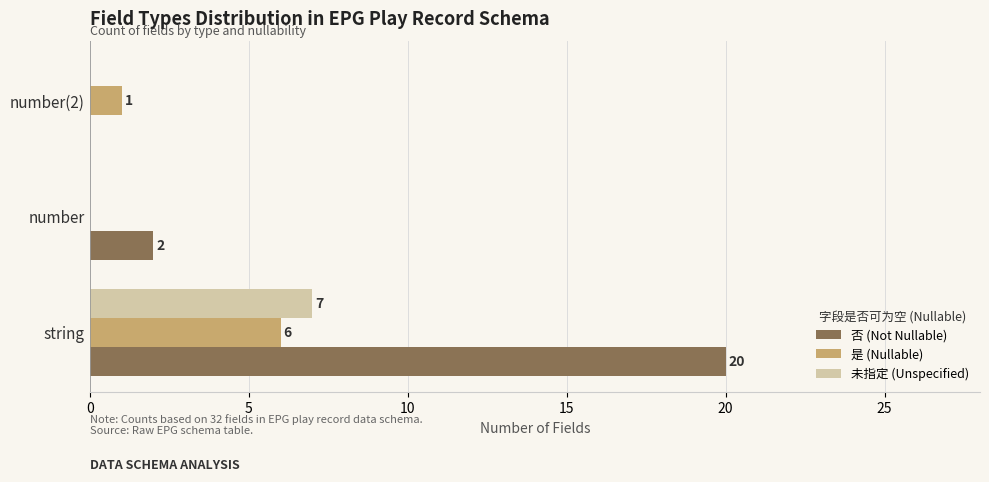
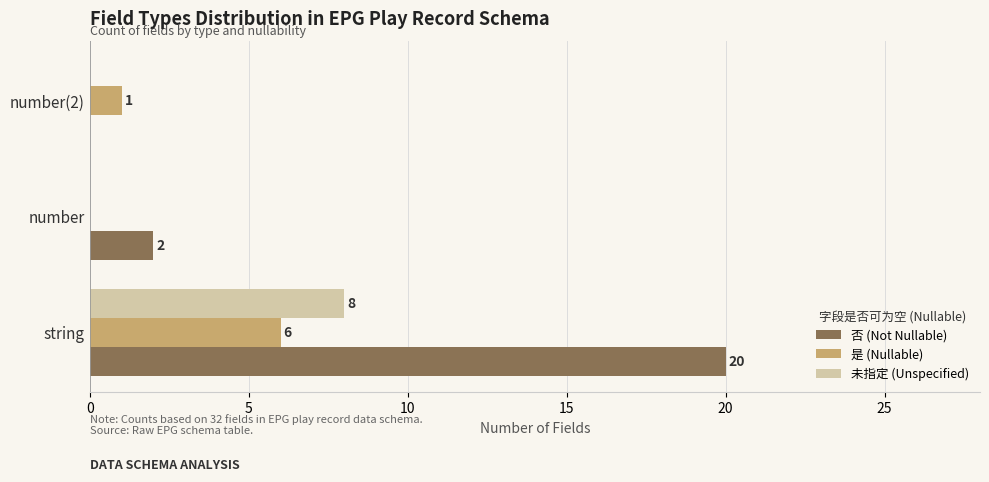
  {
    "否 (Not Nullable)": {
      "number": 2,
      "string": 20
    },
    "是 (Nullable)": {
      "number(2)": 1,
      "string": 6
    },
    "未指定 (Unspecified)": {
-     "string": 7
+     "string": 8
    }
  }
